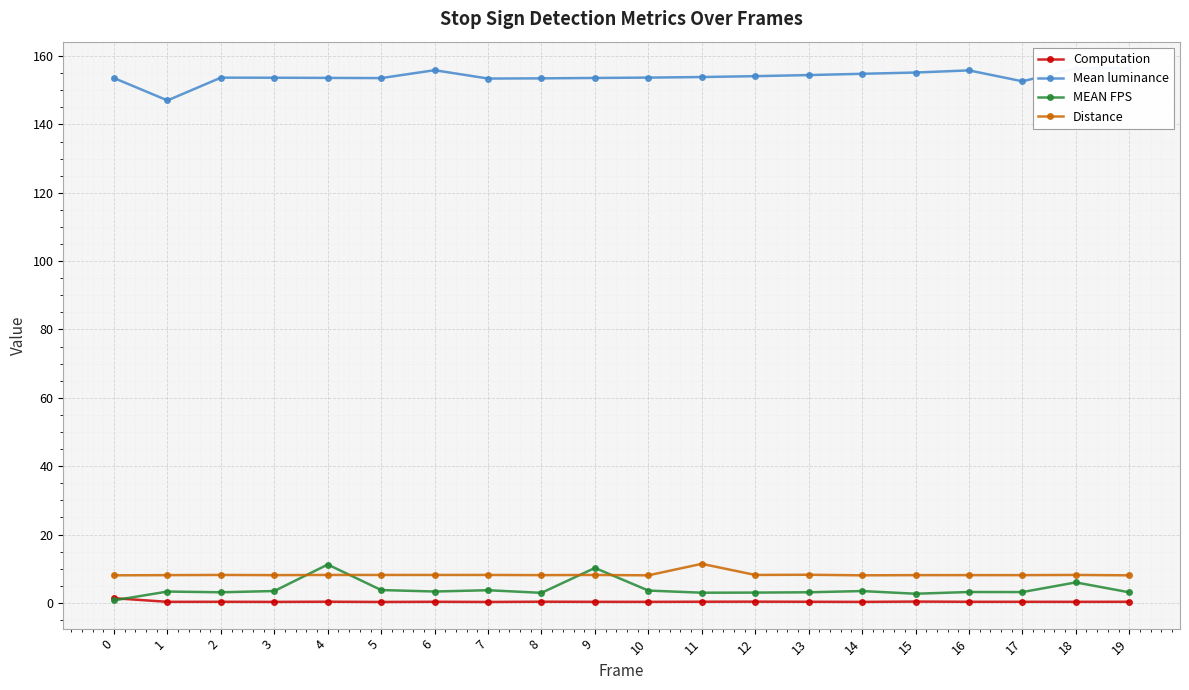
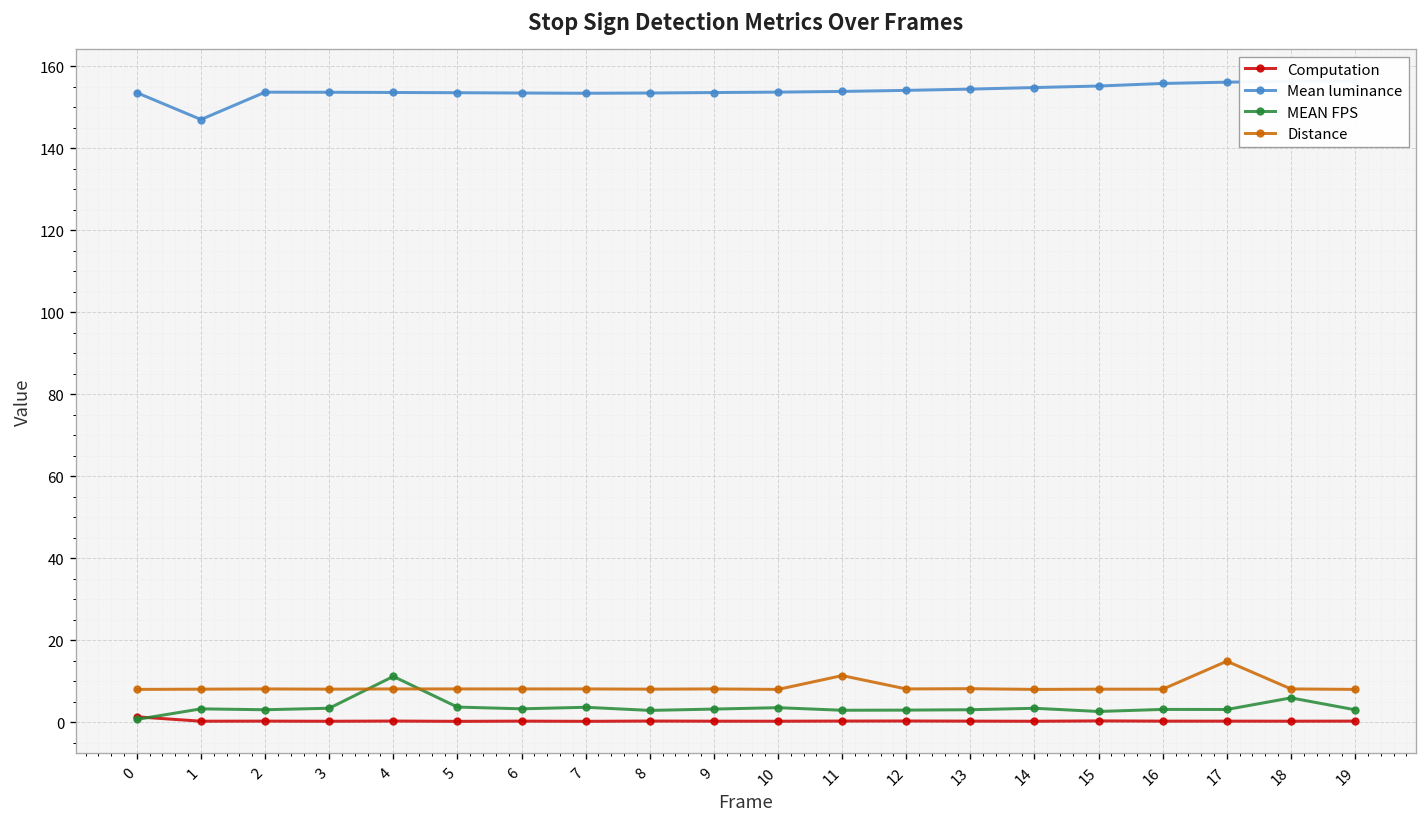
  {
    "Computation": {
      "1": 0,
      "2": 0,
      "3": 0,
      "4": 0,
      "5": 0,
      "6": 0,
      "7": 0,
      "8": 0,
      "9": 0,
      "10": 0,
      "11": 0,
      "12": 0,
      "13": 0,
      "14": 0,
      "15": 0,
      "16": 0,
      "17": 0,
      "18": 0,
      "19": 0
    },
    "Mean luminance": {
      "0": 154,
      "1": 147,
      "2": 154,
      "3": 154,
      "4": 154,
      "5": 154,
-     "6": 156,
+     "6": 153,
      "7": 153,
      "8": 153,
      "9": 154,
      "10": 154,
      "11": 154,
      "12": 154,
      "13": 154,
      "14": 155,
      "15": 155,
      "16": 156,
-     "17": 153
+     "17": 156
    },
    "MEAN FPS": {
      "1": 3,
      "2": 3,
      "3": 3,
      "4": 11,
      "5": 4,
      "6": 3,
      "7": 4,
      "8": 3,
-     "9": 10,
+     "9": 3,
      "10": 4,
      "11": 3,
      "12": 3,
      "13": 3,
      "14": 3,
      "15": 3,
      "16": 3,
      "17": 3,
      "18": 6,
      "19": 3
    },
    "Distance": {
      "0": 8,
      "1": 8,
      "2": 8,
      "3": 8,
      "4": 8,
      "5": 8,
      "6": 8,
      "7": 8,
      "8": 8,
      "9": 8,
      "10": 8,
      "11": 11,
      "12": 8,
      "13": 8,
      "14": 8,
      "15": 8,
      "16": 8,
-     "17": 8,
+     "17": 15,
      "18": 8,
      "19": 8
    }
  }
